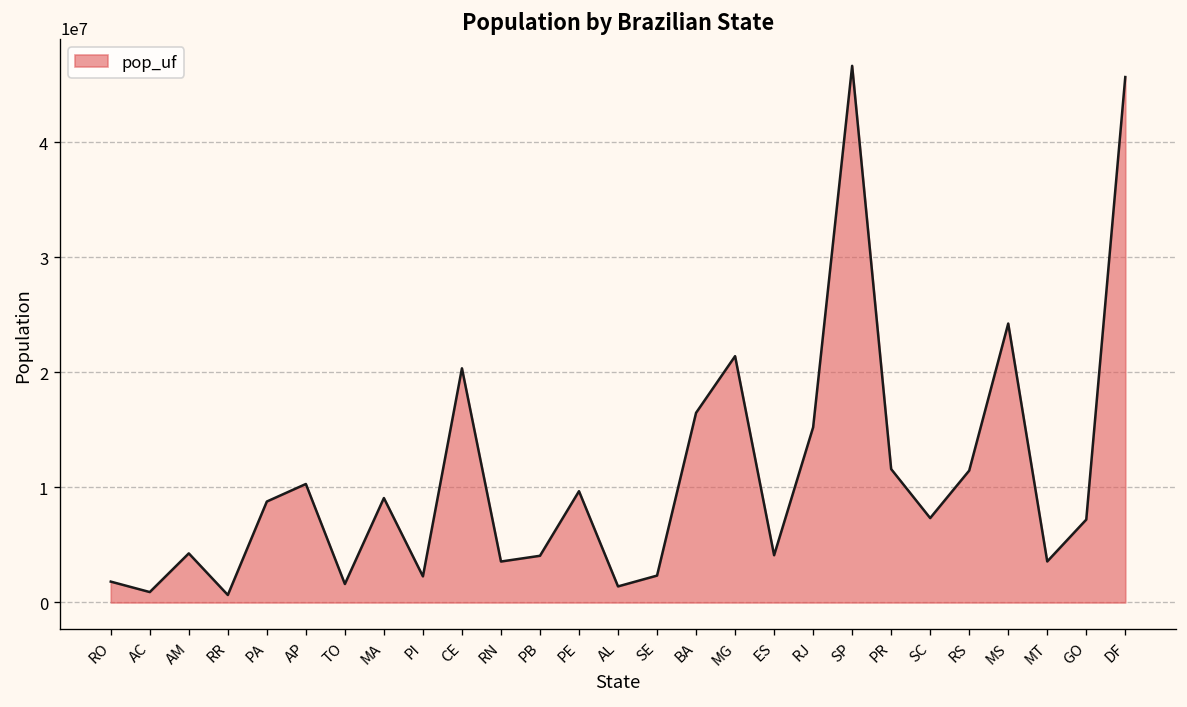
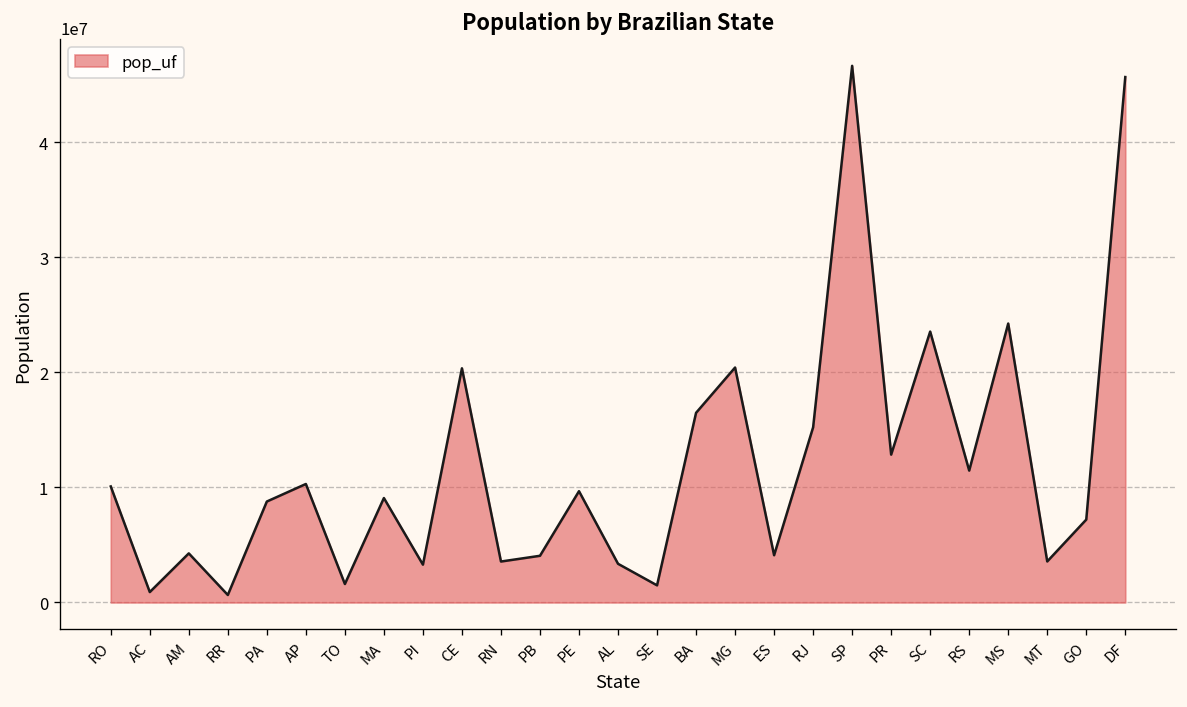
  {
-   "RO": 2000000,
+   "RO": 10000000,
    "AC": 1000000,
    "AM": 4000000,
    "RR": 1000000,
    "PA": 9000000,
    "AP": 10000000,
    "TO": 2000000,
    "MA": 9000000,
-   "PI": 2000000,
+   "PI": 3000000,
    "CE": 20000000,
    "RN": 4000000,
    "PB": 4000000,
    "PE": 10000000,
-   "AL": 1000000,
-   "SE": 2000000,
+   "AL": 3000000,
+   "SE": 1000000,
    "BA": 16000000,
-   "MG": 21000000,
+   "MG": 20000000,
    "ES": 4000000,
    "RJ": 15000000,
    "SP": 47000000,
-   "PR": 12000000,
-   "SC": 7000000,
+   "PR": 13000000,
+   "SC": 24000000,
    "RS": 11000000,
    "MS": 24000000,
    "MT": 4000000,
    "GO": 7000000,
    "DF": 46000000
  }
